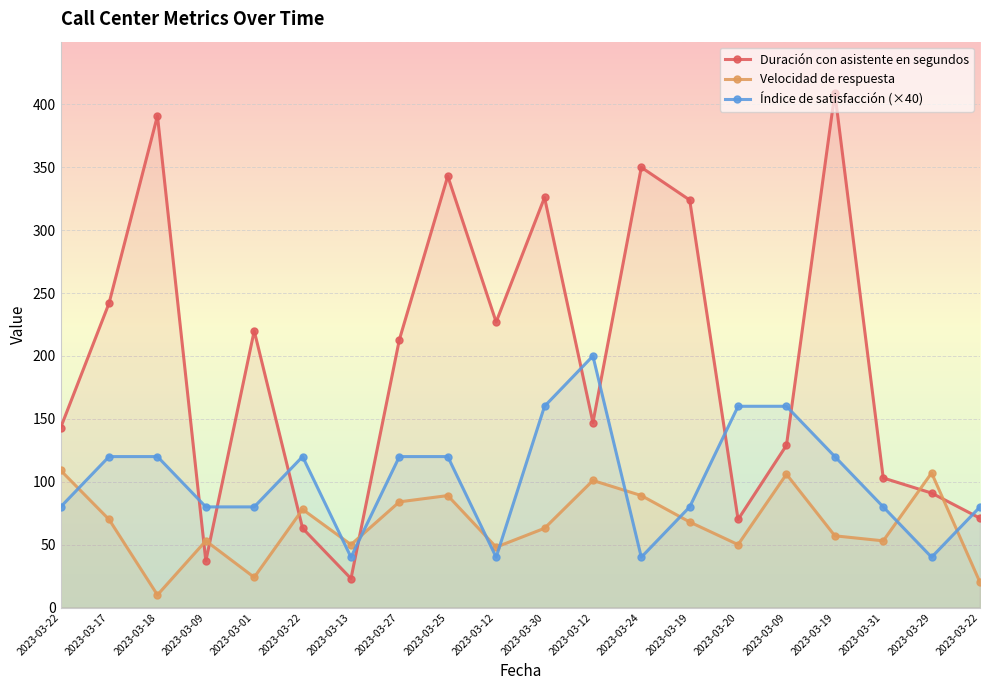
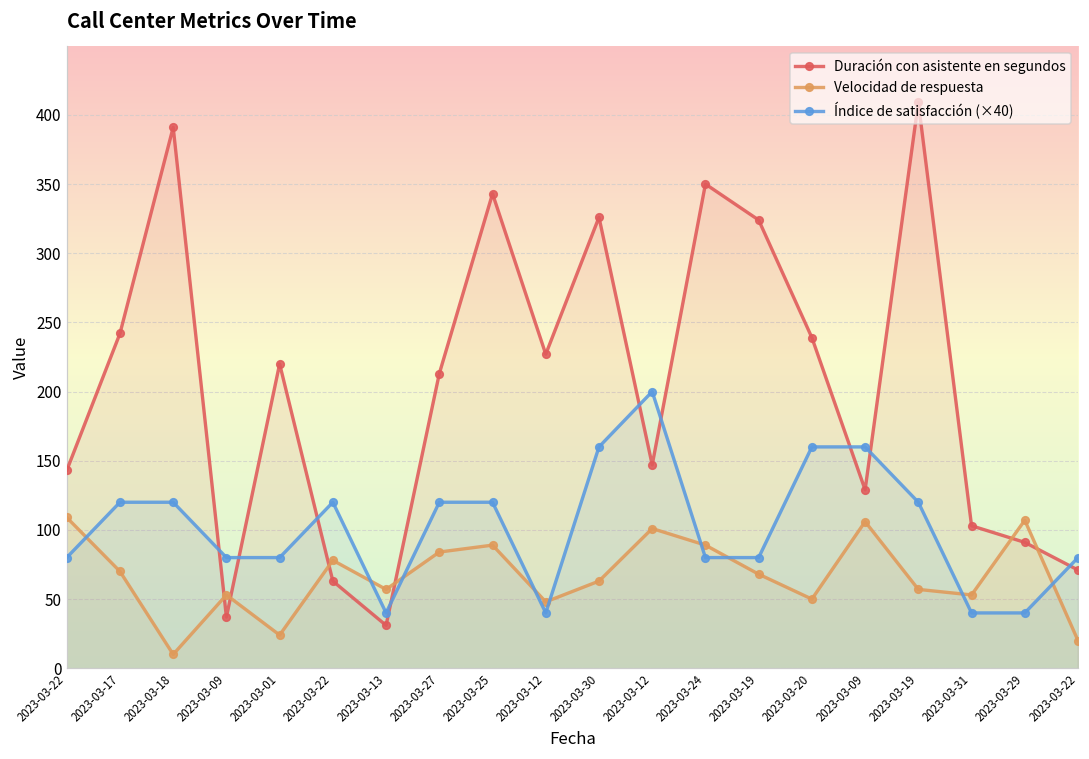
  {
    "Duración con asistente en segundos": {
      "2023-03-17": 242,
      "2023-03-18": 391,
      "2023-03-01": 220,
-     "2023-03-13": 23,
+     "2023-03-13": 31,
      "2023-03-27": 213,
      "2023-03-25": 343,
      "2023-03-30": 326,
      "2023-03-24": 350,
-     "2023-03-20": 70,
+     "2023-03-20": 239,
      "2023-03-31": 103,
      "2023-03-29": 91
    },
    "Velocidad de respuesta": {
      "2023-03-17": 70,
      "2023-03-18": 10,
      "2023-03-01": 24,
-     "2023-03-13": 50,
+     "2023-03-13": 57,
      "2023-03-27": 84,
      "2023-03-25": 89,
      "2023-03-30": 63,
      "2023-03-24": 89,
      "2023-03-20": 50,
      "2023-03-31": 53,
      "2023-03-29": 107
    },
    "Índice de satisfacción (×40)": {
      "2023-03-17": 120,
      "2023-03-18": 120,
      "2023-03-01": 80,
      "2023-03-13": 40,
      "2023-03-27": 120,
      "2023-03-25": 120,
      "2023-03-30": 160,
-     "2023-03-24": 40,
+     "2023-03-24": 80,
      "2023-03-20": 160,
-     "2023-03-31": 80,
+     "2023-03-31": 40,
      "2023-03-29": 40
    }
  }
